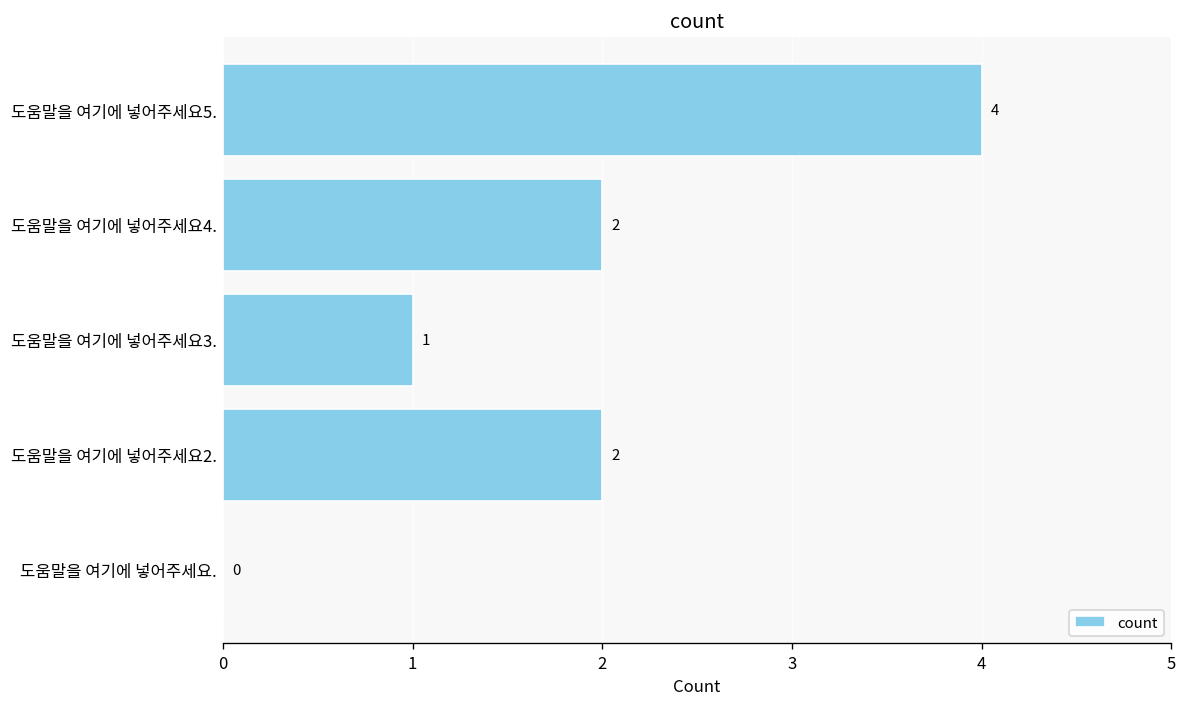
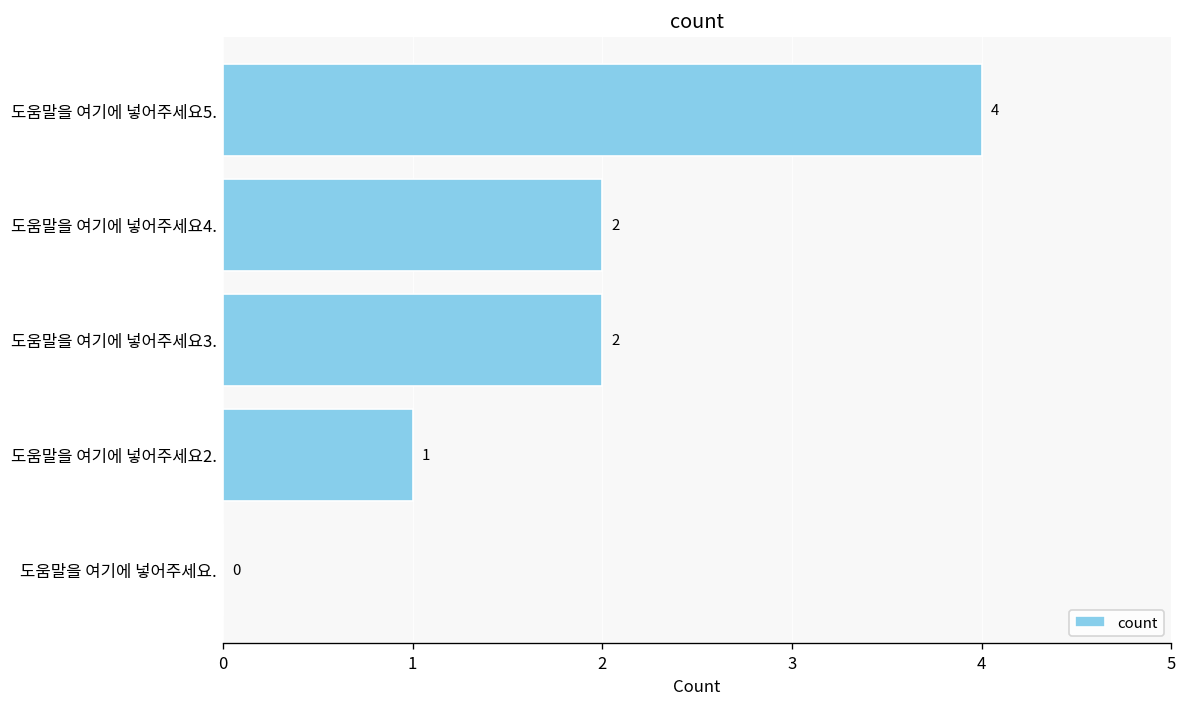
  {
    "도움말을 여기에 넣어주세요5.": 4,
    "도움말을 여기에 넣어주세요4.": 2,
-   "도움말을 여기에 넣어주세요3.": 1,
-   "도움말을 여기에 넣어주세요2.": 2,
+   "도움말을 여기에 넣어주세요3.": 2,
+   "도움말을 여기에 넣어주세요2.": 1,
    "도움말을 여기에 넣어주세요.": 0
  }
